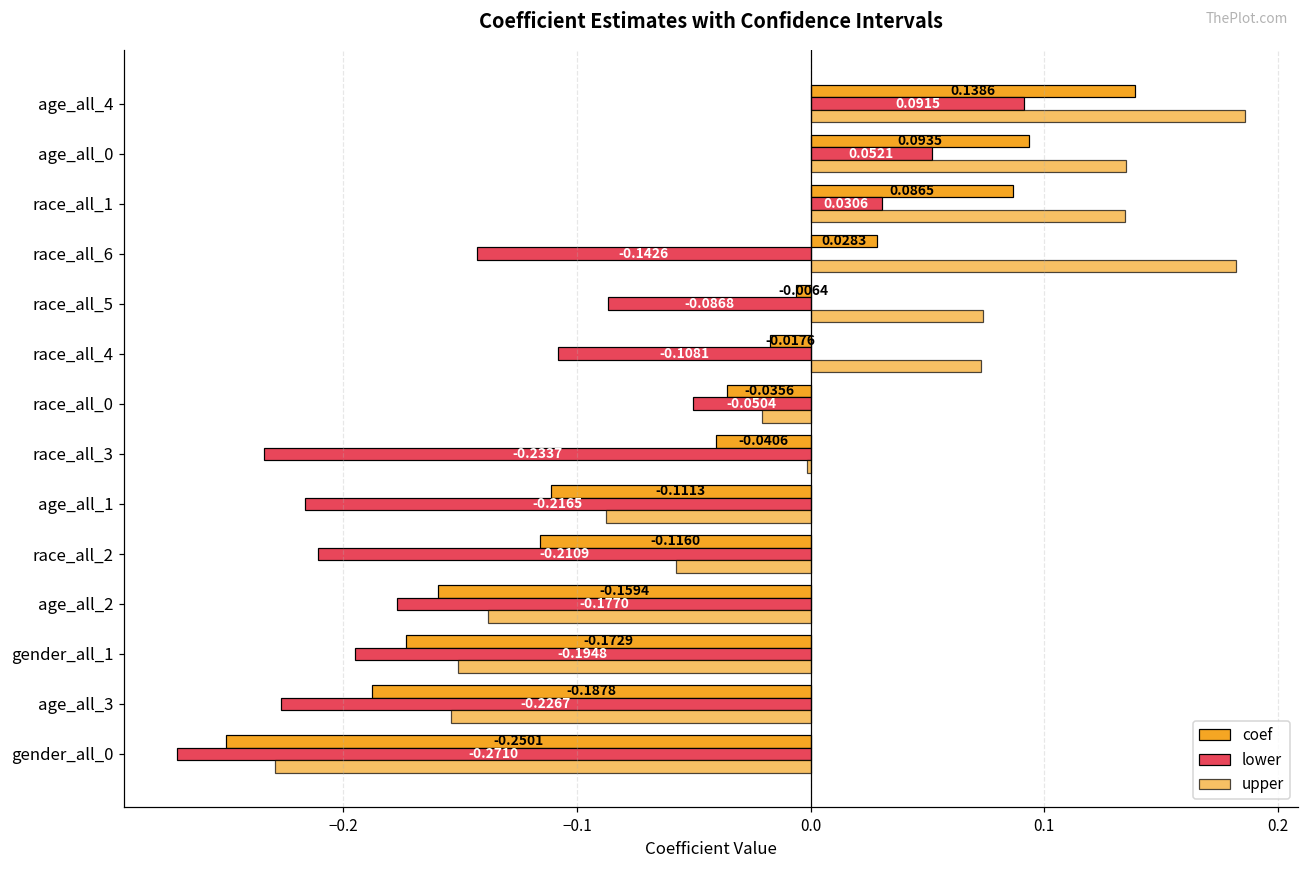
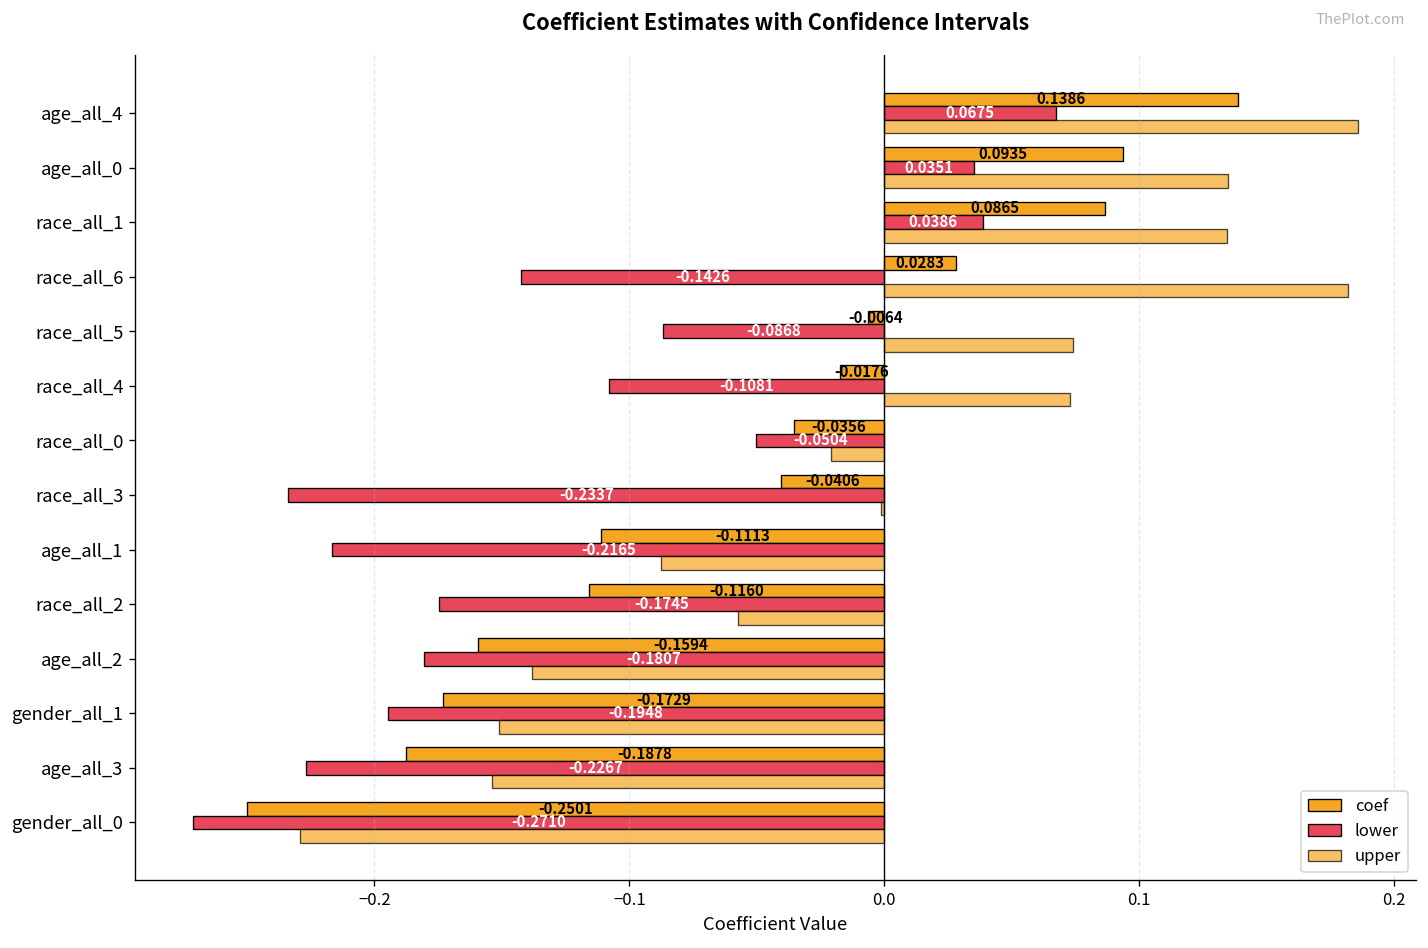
  {
    "lower": {
-     "age_all_4": 0.0915,
-     "age_all_0": 0.0521,
-     "race_all_1": 0.0306,
+     "age_all_4": 0.0675,
+     "age_all_0": 0.0351,
+     "race_all_1": 0.0386,
      "race_all_6": -0.1426,
      "race_all_5": -0.0868,
      "race_all_4": -0.1081,
      "race_all_0": -0.0504,
      "race_all_3": -0.2337,
      "age_all_1": -0.2165,
-     "race_all_2": -0.2109,
-     "age_all_2": -0.1770,
+     "race_all_2": -0.1745,
+     "age_all_2": -0.1807,
      "gender_all_1": -0.1948,
      "age_all_3": -0.2267,
      "gender_all_0": -0.2710
    }
  }
